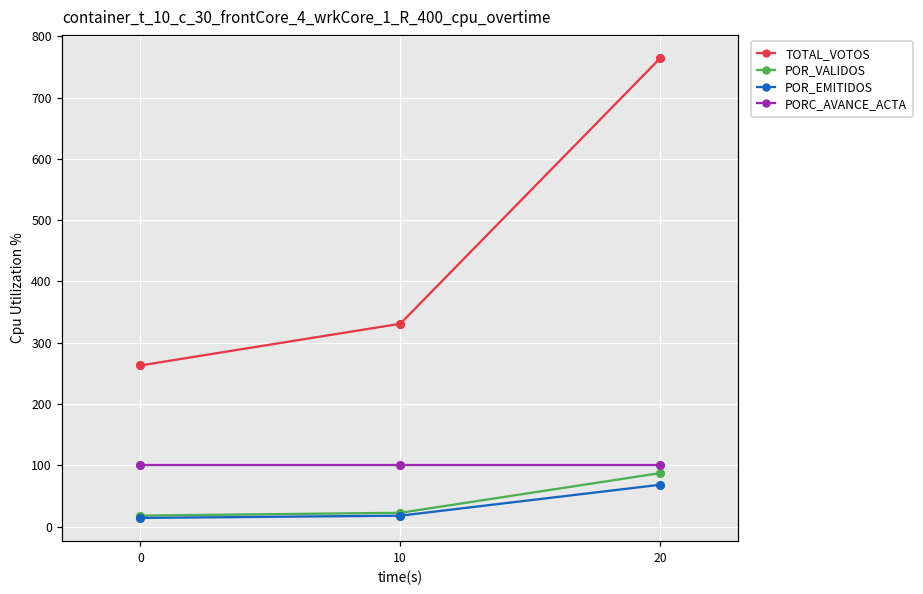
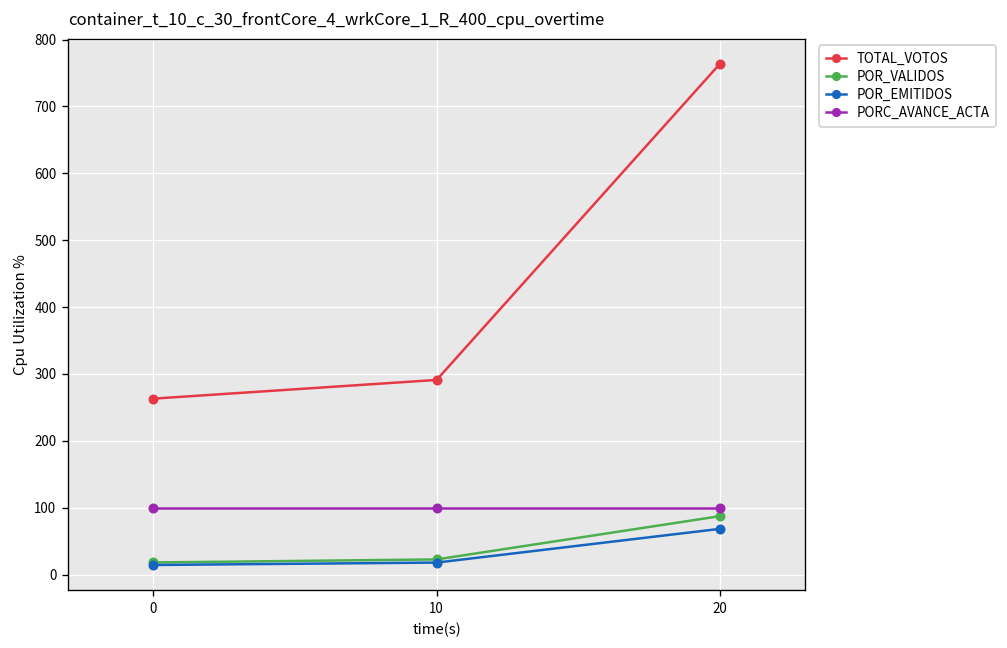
  {
    "TOTAL_VOTOS": {
      "0": 260,
-     "10": 330,
+     "10": 290,
      "20": 760
    },
    "POR_VALIDOS": {
      "10": 20,
      "20": 90
    },
    "POR_EMITIDOS": {
      "10": 20,
      "20": 70
    },
    "PORC_AVANCE_ACTA": {
      "0": 100,
      "10": 100,
      "20": 100
    }
  }
